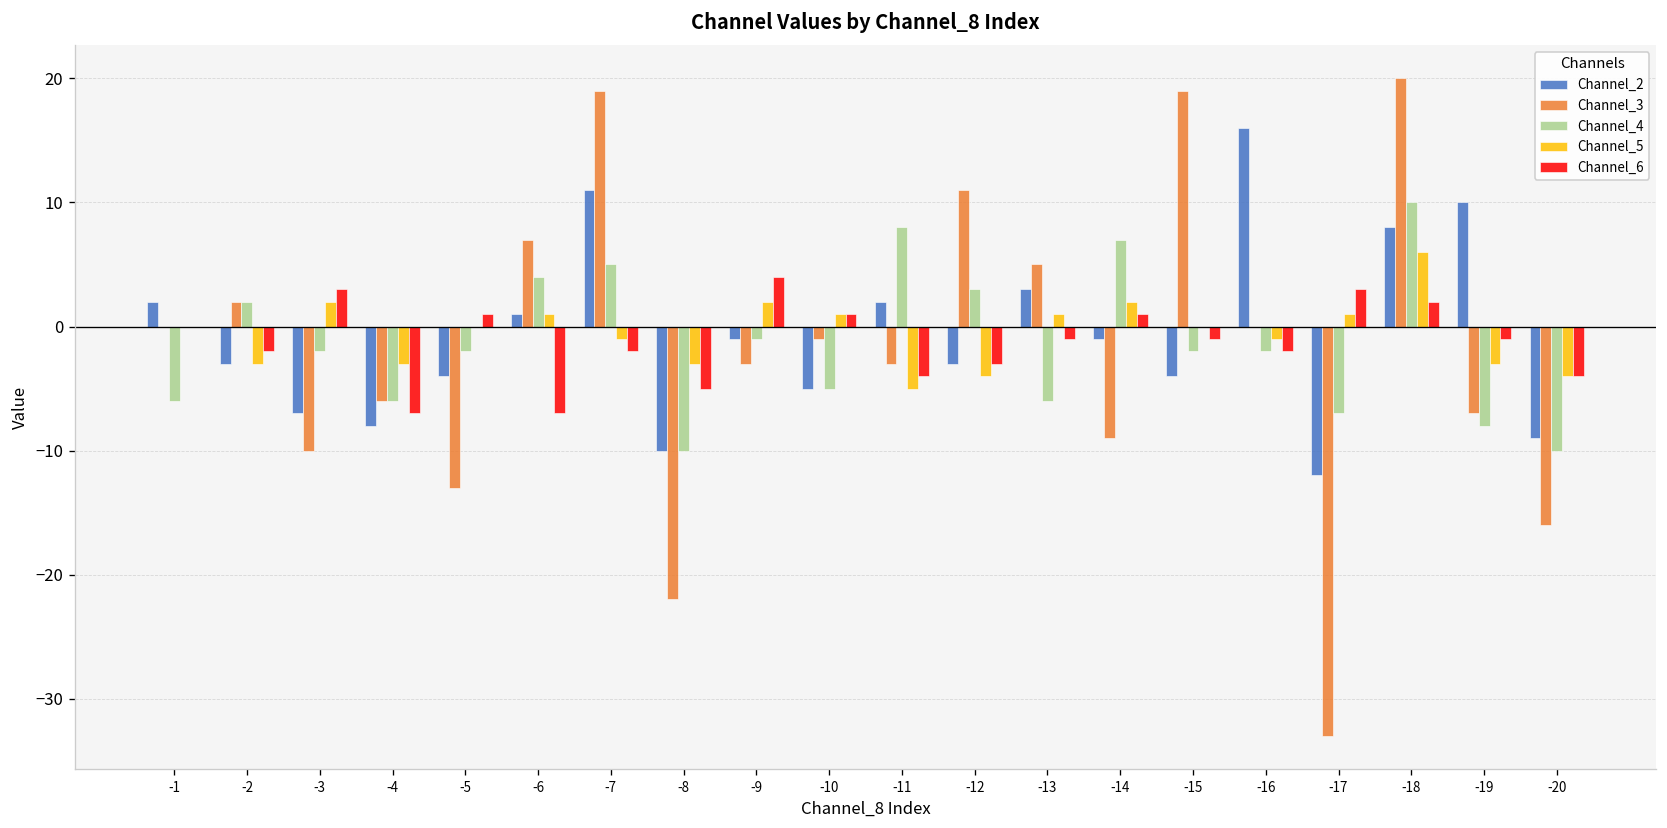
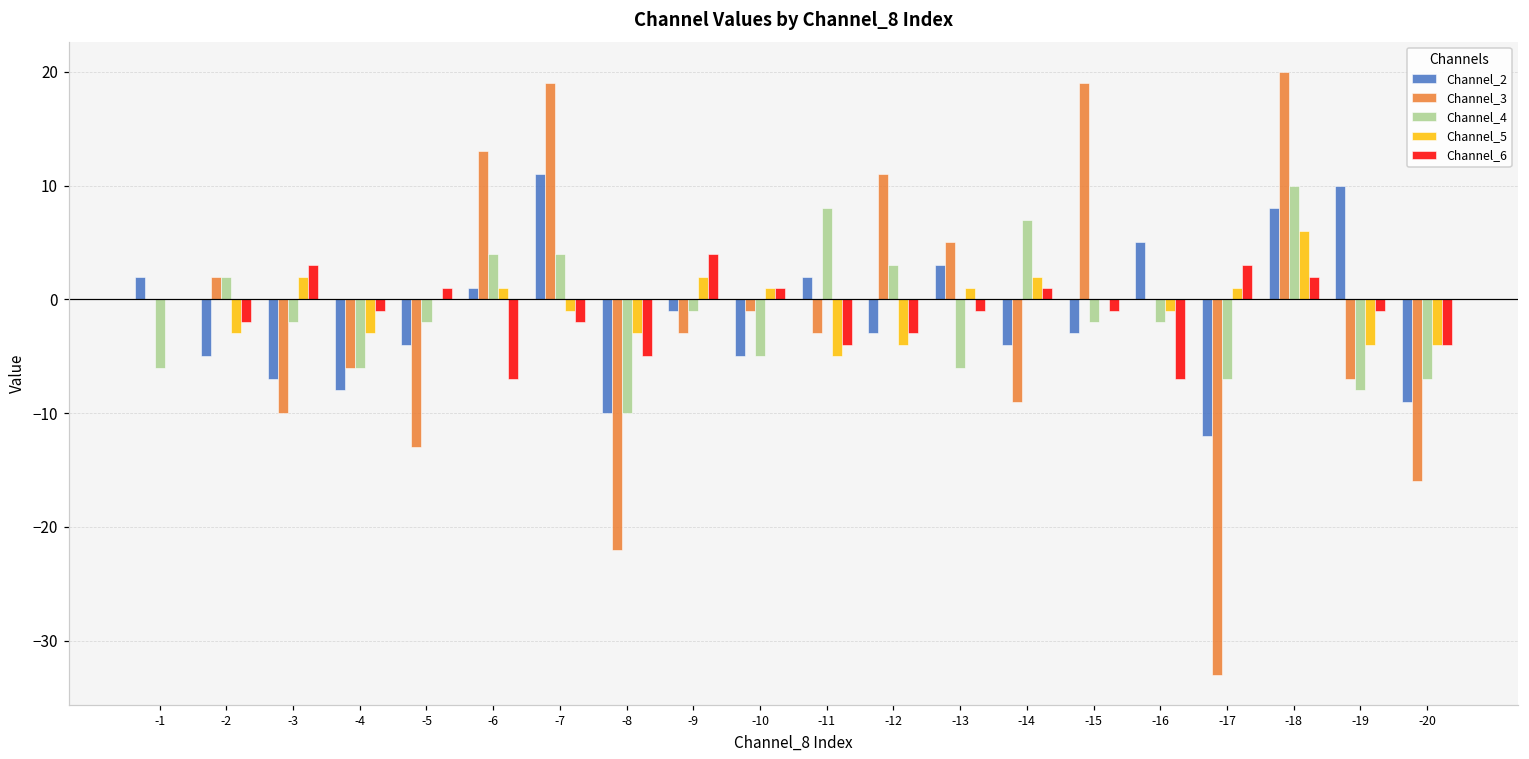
  {
    "Channel_2": {
      "-1": 2,
-     "-2": -3,
+     "-2": -5,
      "-3": -7,
      "-4": -8,
      "-5": -4,
      "-6": 1,
      "-7": 11,
      "-8": -10,
      "-9": -1,
      "-10": -5,
      "-11": 2,
      "-12": -3,
      "-13": 3,
-     "-14": -1,
-     "-15": -4,
-     "-16": 16,
+     "-14": -4,
+     "-15": -3,
+     "-16": 5,
      "-17": -12,
      "-18": 8,
      "-19": 10,
      "-20": -9
    },
    "Channel_3": {
      "-1": 0,
      "-2": 2,
      "-3": -10,
      "-4": -6,
      "-5": -13,
-     "-6": 7,
+     "-6": 13,
      "-7": 19,
      "-8": -22,
      "-9": -3,
      "-10": -1,
      "-11": -3,
      "-12": 11,
      "-13": 5,
      "-14": -9,
      "-15": 19,
      "-16": 0,
      "-17": -33,
      "-18": 20,
      "-19": -7,
      "-20": -16
    },
    "Channel_4": {
      "-1": -6,
      "-2": 2,
      "-3": -2,
      "-4": -6,
      "-5": -2,
      "-6": 4,
-     "-7": 5,
+     "-7": 4,
      "-8": -10,
      "-9": -1,
      "-10": -5,
      "-11": 8,
      "-12": 3,
      "-13": -6,
      "-14": 7,
      "-15": -2,
      "-16": -2,
      "-17": -7,
      "-18": 10,
      "-19": -8,
-     "-20": -10
+     "-20": -7
    },
    "Channel_5": {
      "-1": 0,
      "-2": -3,
      "-3": 2,
      "-4": -3,
      "-5": 0,
      "-6": 1,
      "-7": -1,
      "-8": -3,
      "-9": 2,
      "-10": 1,
      "-11": -5,
      "-12": -4,
      "-13": 1,
      "-14": 2,
      "-15": 0,
      "-16": -1,
      "-17": 1,
      "-18": 6,
-     "-19": -3,
+     "-19": -4,
      "-20": -4
    },
    "Channel_6": {
      "-1": 0,
      "-2": -2,
      "-3": 3,
-     "-4": -7,
+     "-4": -1,
      "-5": 1,
      "-6": -7,
      "-7": -2,
      "-8": -5,
      "-9": 4,
      "-10": 1,
      "-11": -4,
      "-12": -3,
      "-13": -1,
      "-14": 1,
      "-15": -1,
-     "-16": -2,
+     "-16": -7,
      "-17": 3,
      "-18": 2,
      "-19": -1,
      "-20": -4
    }
  }
